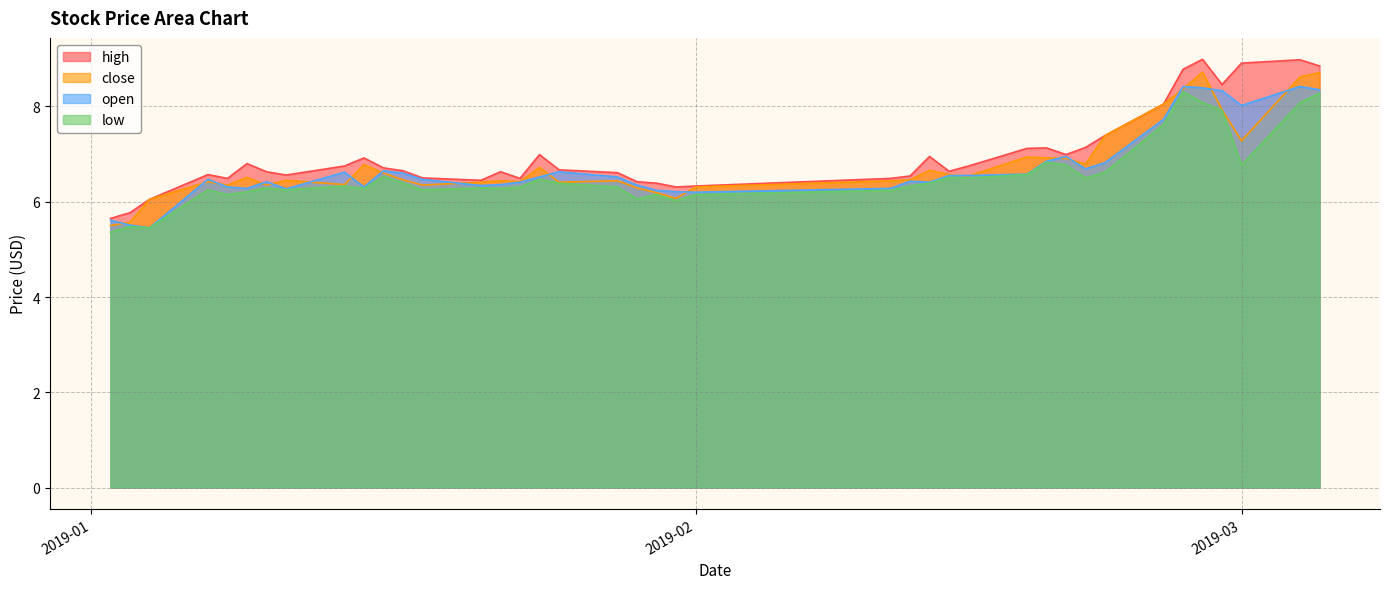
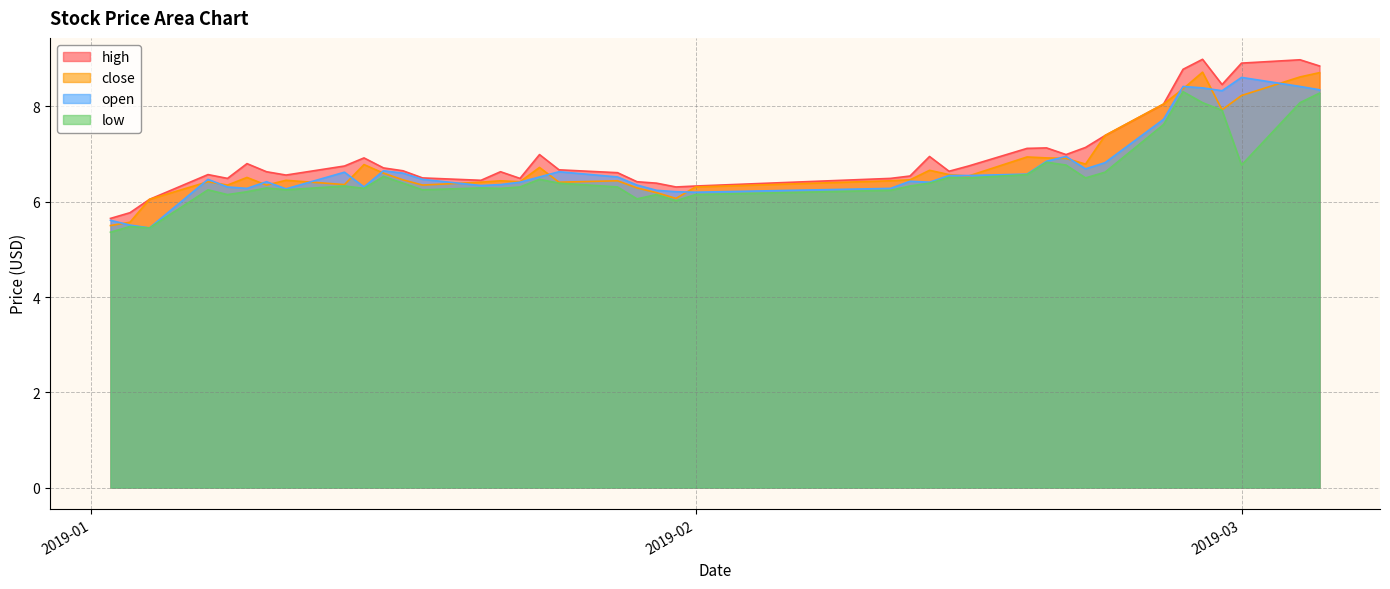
  {
    "high": {
      "2019-03": 8.9
    },
    "close": {
-     "2019-03": 7.3
+     "2019-03": 8.2
    },
    "open": {
-     "2019-03": 8.0
+     "2019-03": 8.6
    },
    "low": {
      "2019-03": 6.8
    }
  }
